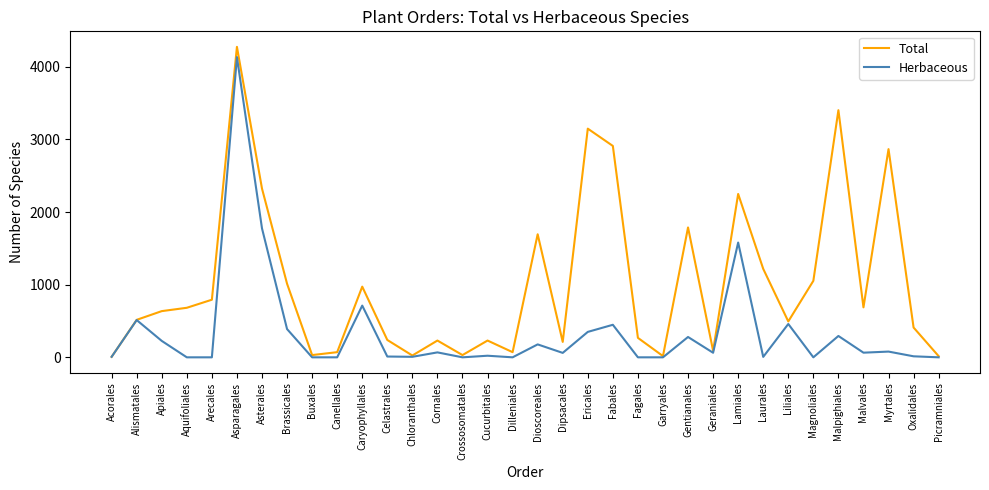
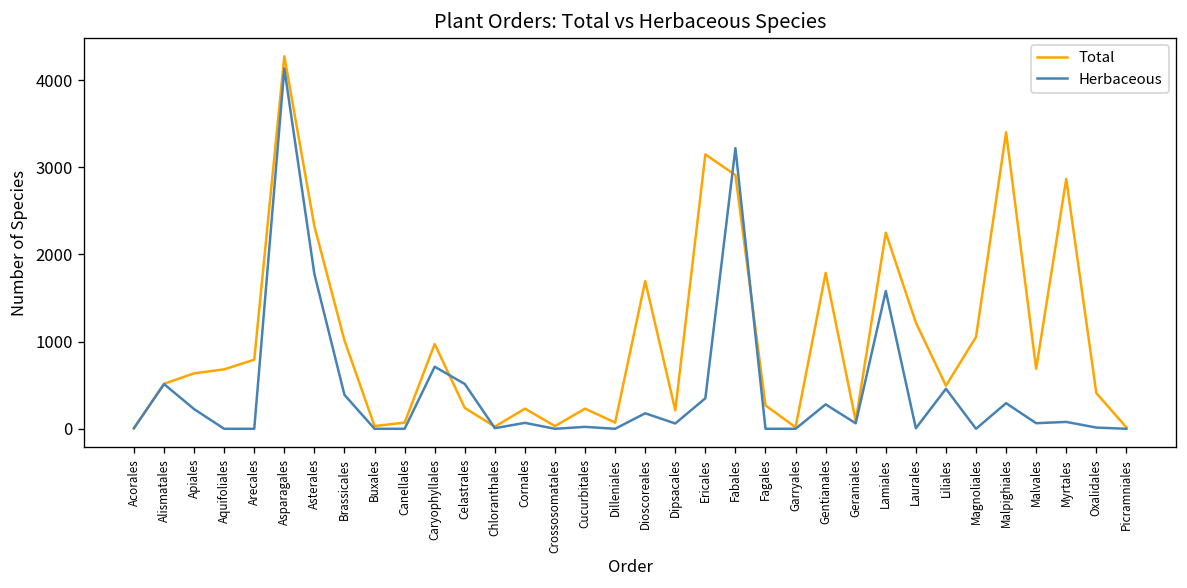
  {
    "Total": {
      "Apiales": 600,
      "Aquifoliales": 700,
      "Arecales": 800,
      "Asparagales": 4300,
      "Asterales": 2300,
      "Brassicales": 1000,
      "Canellales": 100,
      "Caryophyllales": 1000,
      "Celastrales": 200,
      "Cornales": 200,
      "Cucurbitales": 200,
      "Dilleniales": 100,
      "Dioscoreales": 1700,
      "Dipsacales": 200,
      "Ericales": 3100,
      "Fabales": 2900,
      "Fagales": 300,
      "Gentianales": 1800,
      "Lamiales": 2200,
      "Laurales": 1200,
      "Liliales": 500,
      "Magnoliales": 1100,
      "Malpighiales": 3400,
      "Malvales": 700,
      "Myrtales": 2900,
      "Oxalidales": 400
    },
    "Herbaceous": {
      "Apiales": 200,
      "Aquifoliales": 0,
      "Arecales": 0,
      "Asparagales": 4100,
      "Asterales": 1800,
      "Brassicales": 400,
      "Canellales": 0,
      "Caryophyllales": 700,
-     "Celastrales": 0,
+     "Celastrales": 500,
      "Cornales": 100,
      "Cucurbitales": 0,
      "Dilleniales": 0,
      "Dioscoreales": 200,
      "Dipsacales": 100,
      "Ericales": 400,
-     "Fabales": 400,
+     "Fabales": 3200,
      "Fagales": 0,
      "Gentianales": 300,
      "Lamiales": 1600,
      "Laurales": 0,
      "Liliales": 500,
      "Magnoliales": 0,
      "Malpighiales": 300,
      "Malvales": 100,
      "Myrtales": 100,
      "Oxalidales": 0
    }
  }
